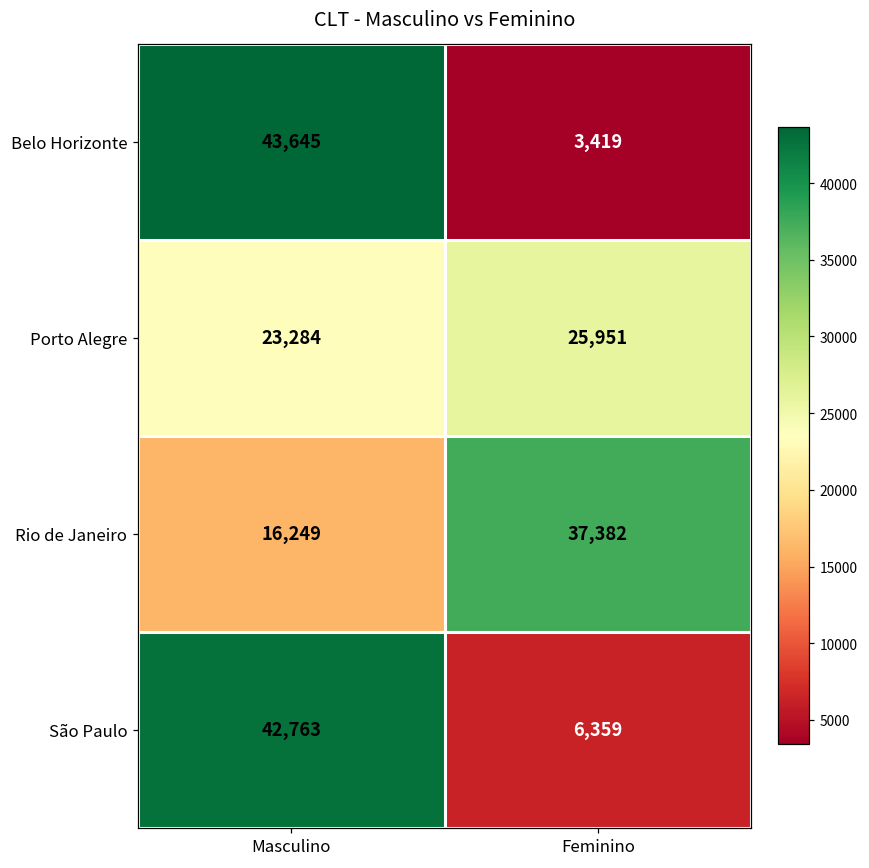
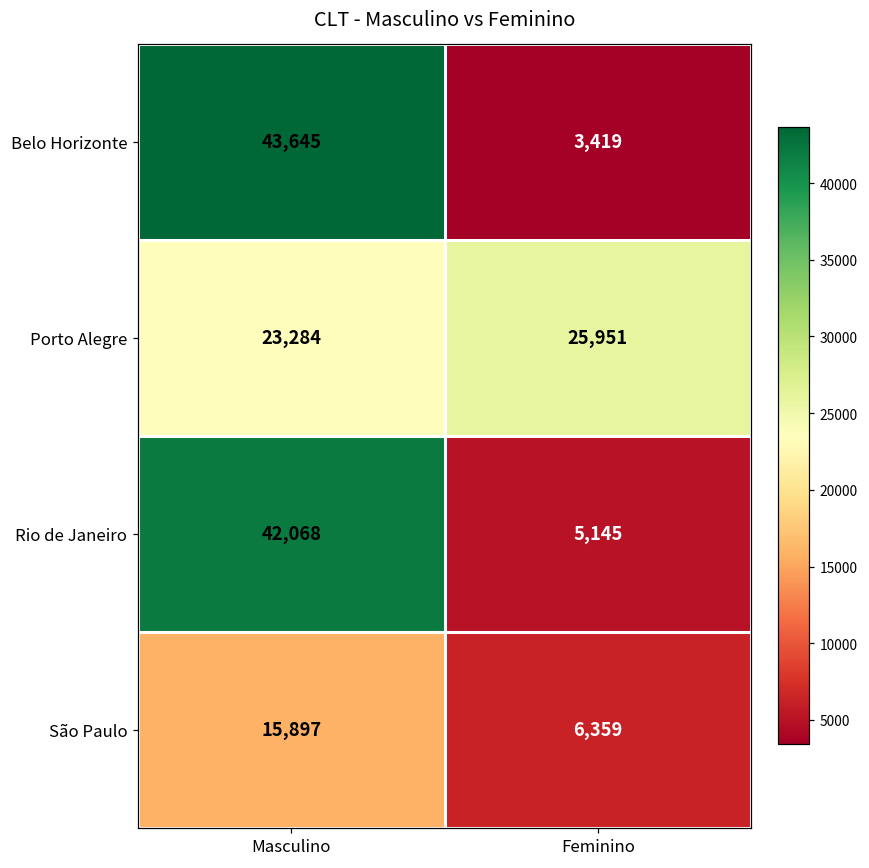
  {
    "Belo Horizonte": {
      "Masculino": "43,645",
      "Feminino": "3,419"
    },
    "Porto Alegre": {
      "Masculino": "23,284",
      "Feminino": "25,951"
    },
    "Rio de Janeiro": {
-     "Masculino": "16,249",
-     "Feminino": "37,382"
+     "Masculino": "42,068",
+     "Feminino": "5,145"
    },
    "São Paulo": {
-     "Masculino": "42,763",
+     "Masculino": "15,897",
      "Feminino": "6,359"
    }
  }
